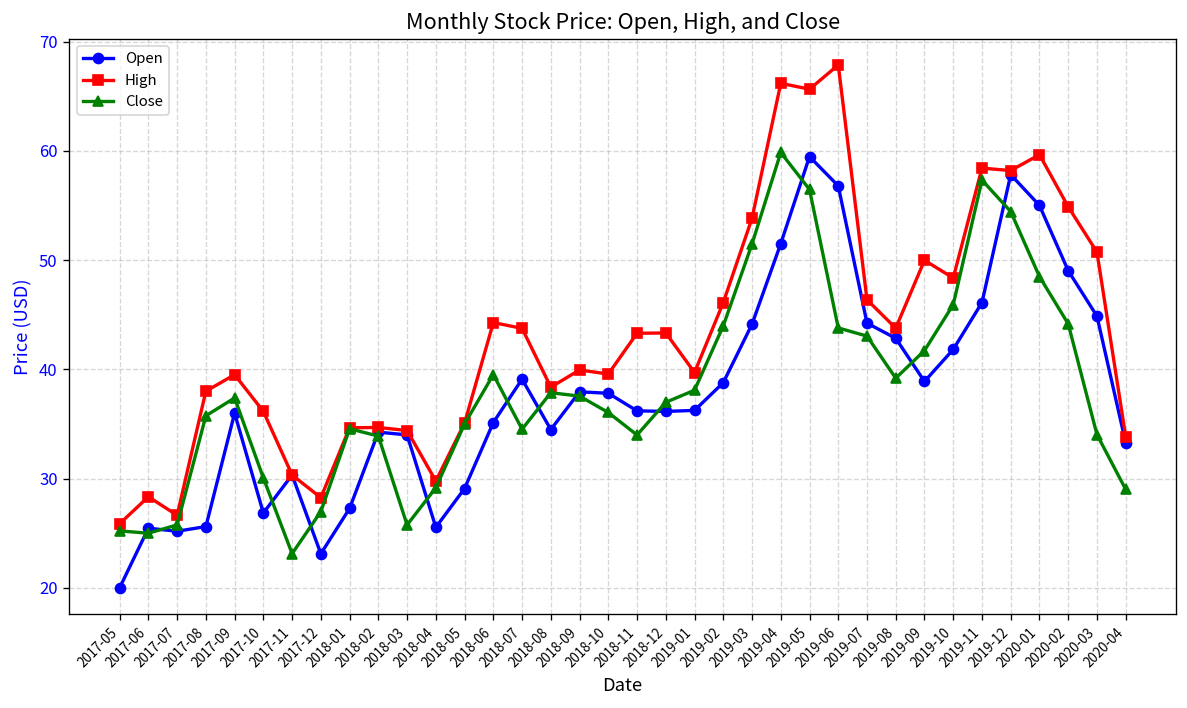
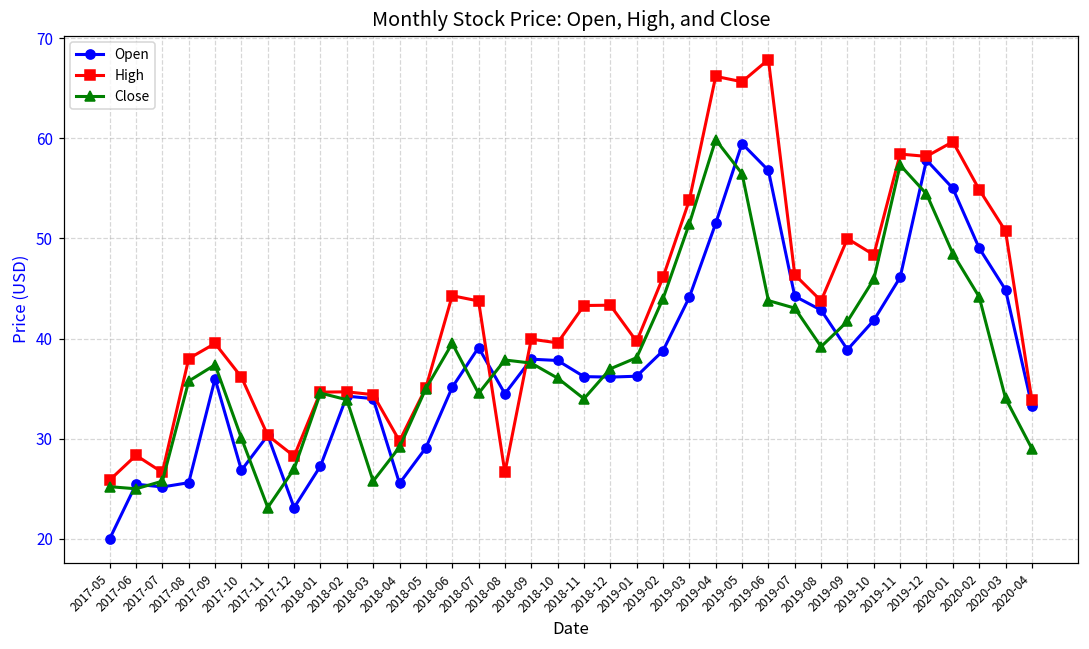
  {
    "Open": {
      "2017-05": 20,
      "2017-06": 25,
      "2017-07": 25,
      "2017-08": 26,
      "2017-09": 36,
      "2017-10": 27,
      "2017-12": 23,
      "2018-01": 27,
      "2018-02": 34,
      "2018-03": 34,
      "2018-04": 26,
      "2018-05": 29,
      "2018-06": 35,
      "2018-07": 39,
      "2018-08": 34,
      "2018-09": 38,
      "2018-10": 38,
      "2018-11": 36,
      "2018-12": 36,
      "2019-01": 36,
      "2019-02": 39,
      "2019-03": 44,
      "2019-04": 52,
      "2019-05": 59,
      "2019-06": 57,
      "2019-07": 44,
      "2019-08": 43,
      "2019-09": 39,
      "2019-10": 42,
      "2019-11": 46,
      "2019-12": 58,
      "2020-01": 55,
      "2020-02": 49,
      "2020-03": 45,
      "2020-04": 33
    },
    "High": {
      "2017-05": 26,
      "2017-06": 28,
      "2017-07": 27,
      "2017-08": 38,
      "2017-09": 40,
      "2017-10": 36,
      "2017-12": 28,
      "2018-02": 35,
      "2018-03": 34,
      "2018-04": 30,
      "2018-06": 44,
      "2018-07": 44,
-     "2018-08": 38,
+     "2018-08": 27,
      "2018-09": 40,
      "2018-10": 40,
      "2018-11": 43,
      "2018-12": 43,
      "2019-01": 40,
      "2019-02": 46,
      "2019-03": 54,
      "2019-04": 66,
      "2019-05": 66,
      "2019-06": 68,
      "2019-07": 46,
      "2019-08": 44,
      "2019-09": 50,
      "2019-10": 48,
      "2019-11": 58,
      "2019-12": 58,
      "2020-01": 60,
      "2020-02": 55,
      "2020-03": 51,
      "2020-04": 34
    },
    "Close": {
      "2017-05": 25,
      "2017-06": 25,
      "2017-07": 26,
      "2017-08": 36,
      "2017-09": 37,
      "2017-10": 30,
      "2017-11": 23,
      "2017-12": 27,
      "2018-02": 34,
      "2018-03": 26,
      "2018-04": 29,
      "2018-06": 40,
      "2018-07": 35,
      "2018-08": 38,
      "2018-09": 38,
      "2018-10": 36,
      "2018-11": 34,
      "2018-12": 37,
      "2019-01": 38,
      "2019-02": 44,
      "2019-03": 51,
      "2019-04": 60,
      "2019-05": 56,
      "2019-06": 44,
      "2019-07": 43,
      "2019-08": 39,
      "2019-09": 42,
      "2019-10": 46,
      "2019-11": 57,
      "2019-12": 54,
      "2020-01": 48,
      "2020-02": 44,
      "2020-03": 34,
      "2020-04": 29
    }
  }
